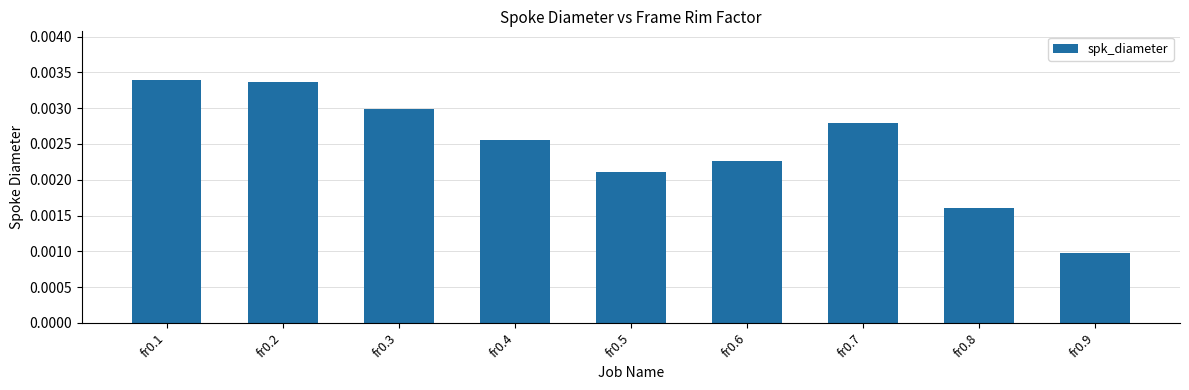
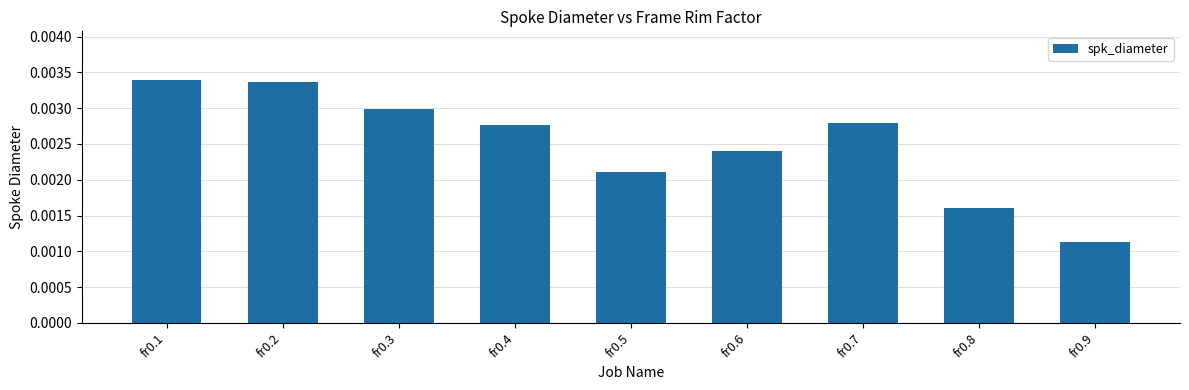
  {
    "fr0.1": 0.0034,
    "fr0.2": 0.0034,
    "fr0.3": 0.0030,
-   "fr0.4": 0.0026,
+   "fr0.4": 0.0028,
    "fr0.5": 0.0021,
-   "fr0.6": 0.0023,
+   "fr0.6": 0.0024,
    "fr0.7": 0.0028,
    "fr0.8": 0.0016,
-   "fr0.9": 0.0010
+   "fr0.9": 0.0011
  }
